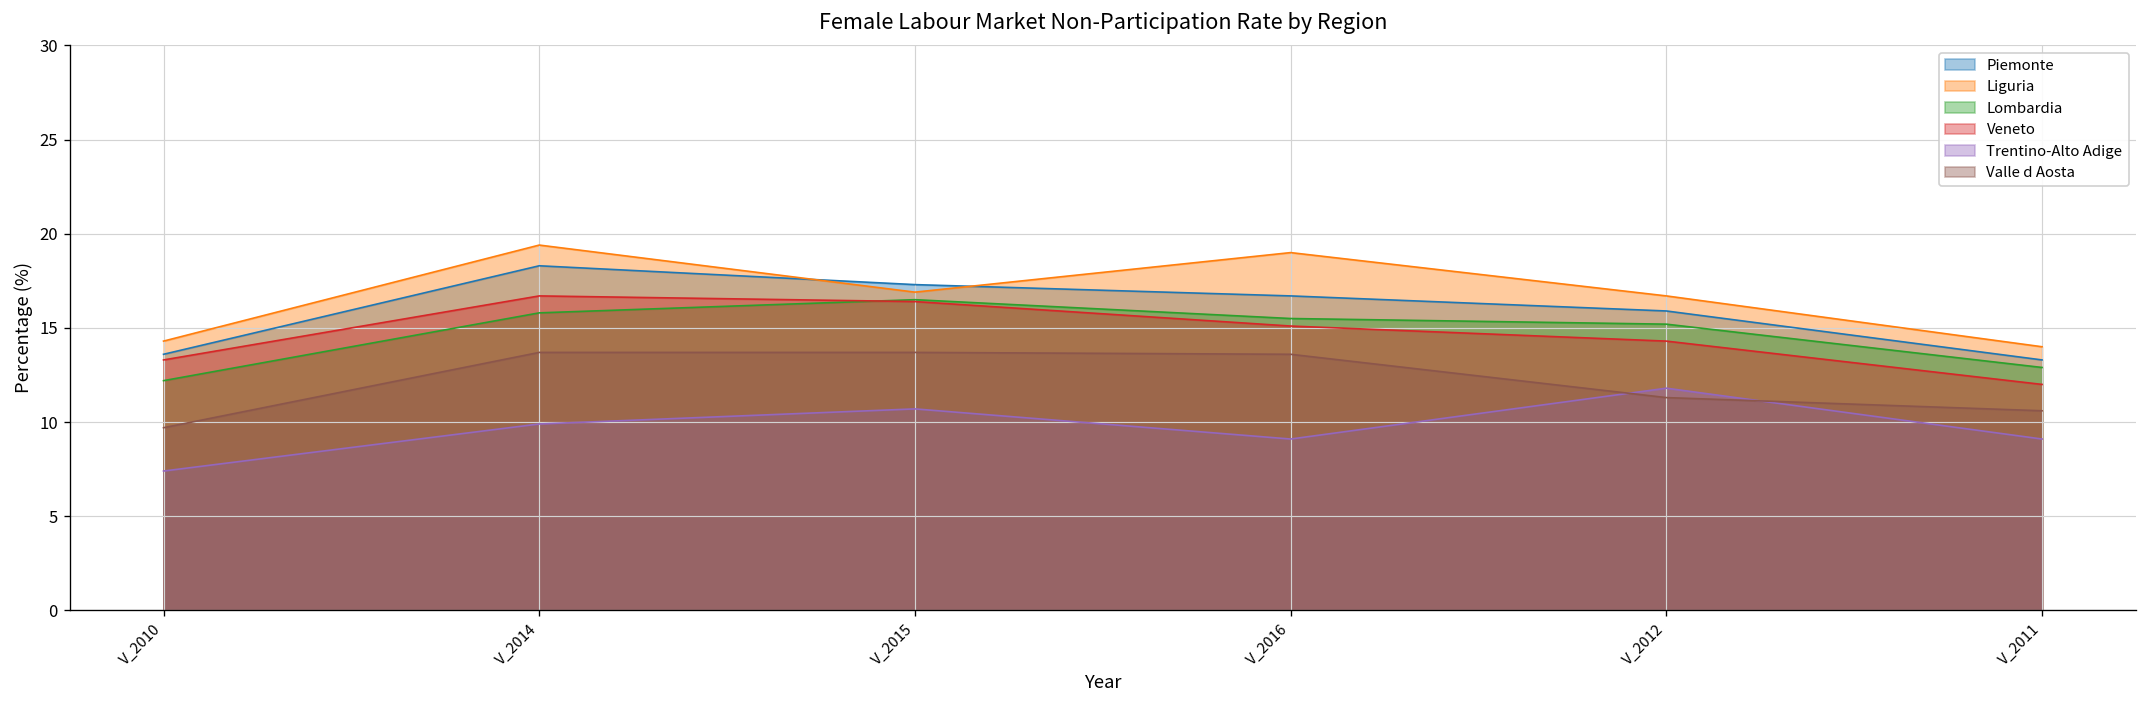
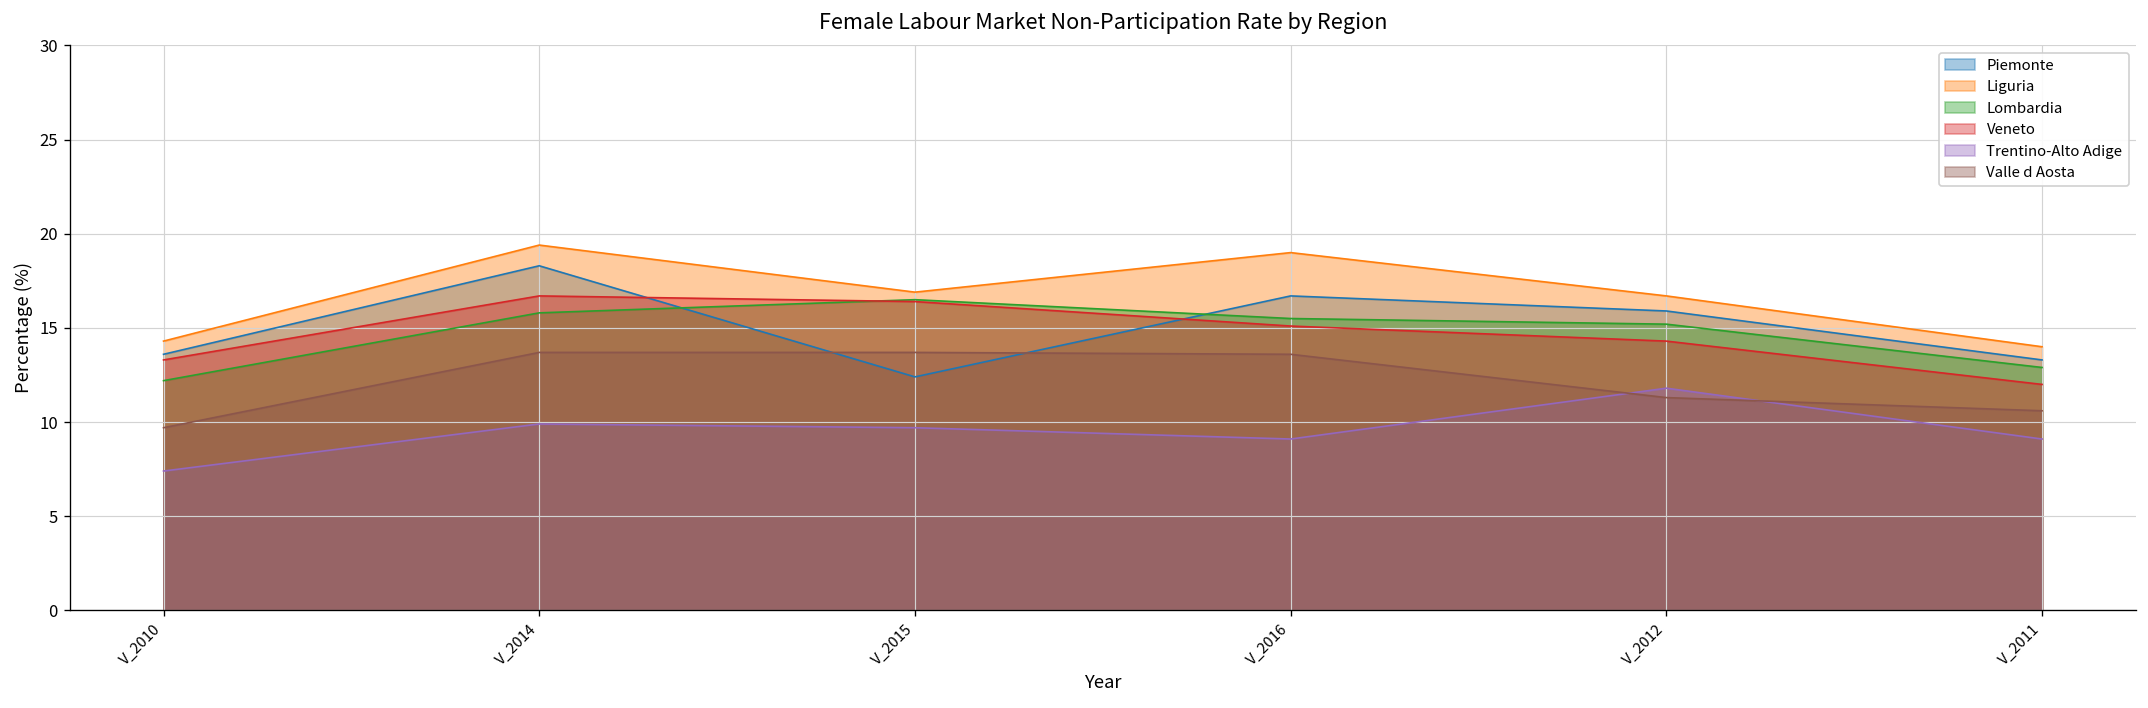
  {
    "Piemonte": {
      "V_2010": 13.6,
      "V_2014": 18.3,
-     "V_2015": 17.3,
+     "V_2015": 12.4,
      "V_2016": 16.7,
      "V_2012": 15.9,
      "V_2011": 13.3
    },
    "Lombardia": {
      "V_2010": 12.2,
      "V_2014": 15.8,
      "V_2016": 15.5,
      "V_2012": 15.2,
      "V_2011": 12.9
    },
    "Trentino-Alto Adige": {
      "V_2010": 7.4,
      "V_2014": 9.9,
-     "V_2015": 10.7,
+     "V_2015": 9.7,
      "V_2016": 9.1,
      "V_2012": 11.8,
      "V_2011": 9.1
    }
  }
